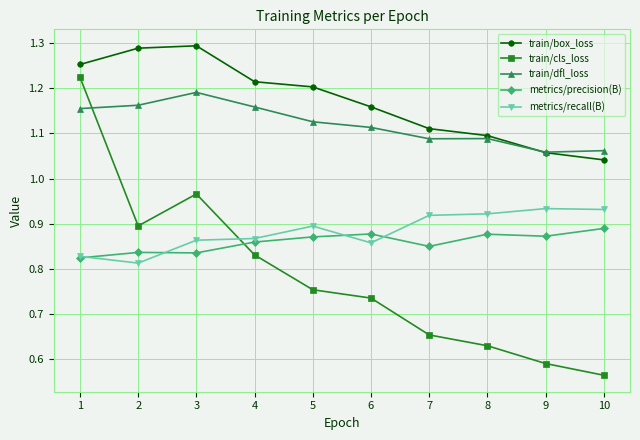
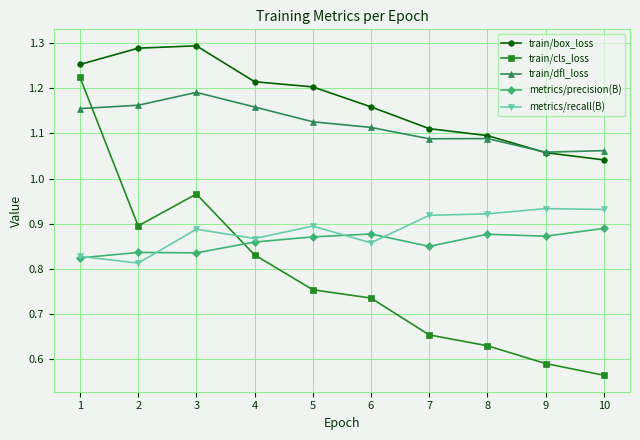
  {
    "train/box_loss": {
      "1": 1.25,
      "2": 1.29,
      "3": 1.29,
      "4": 1.21,
      "5": 1.20,
      "6": 1.16,
      "7": 1.11,
      "8": 1.10,
      "10": 1.04
    },
    "metrics/recall(B)": {
      "2": 0.81,
-     "3": 0.86,
+     "3": 0.89,
      "4": 0.87,
      "5": 0.90,
      "6": 0.86,
      "7": 0.92,
      "8": 0.92,
      "9": 0.93,
      "10": 0.93
    }
  }
